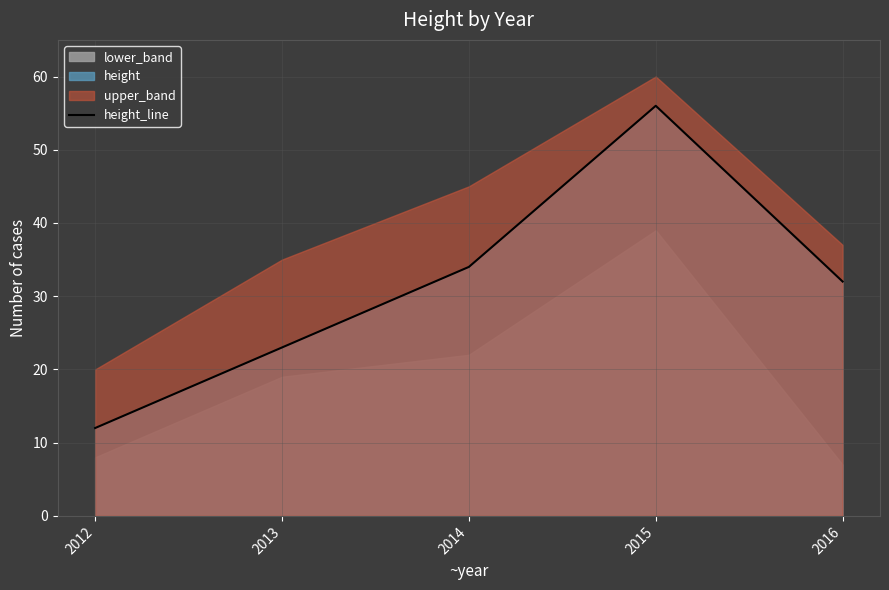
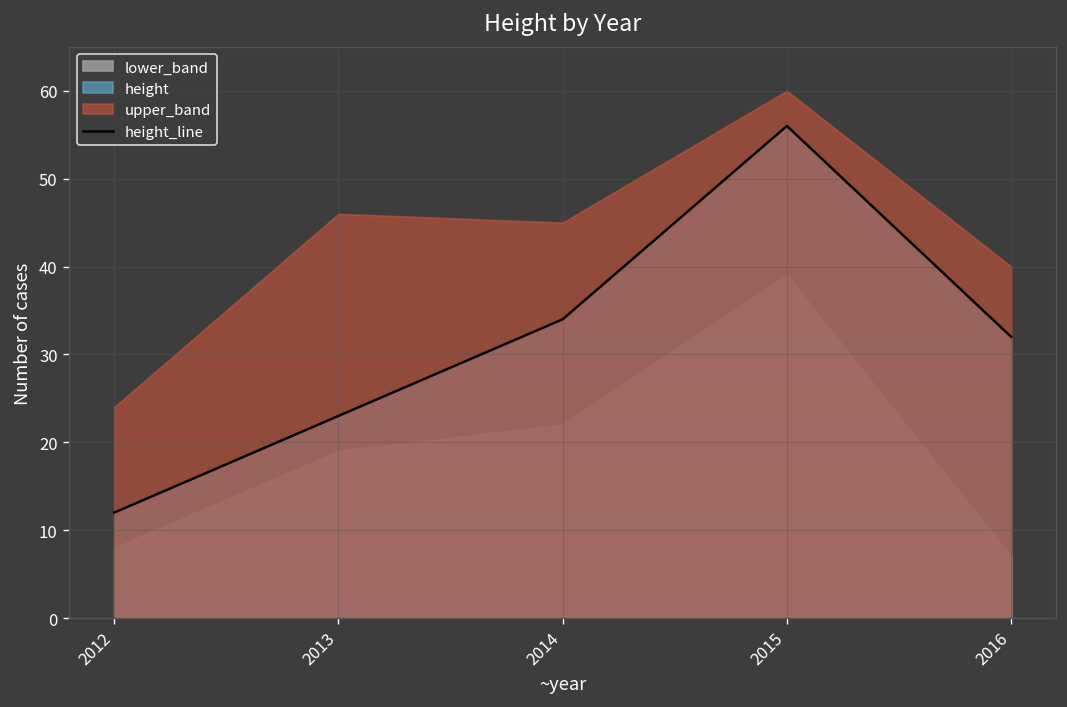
  {
    "lower_band": {
      "2012": 8,
      "2013": 19,
      "2014": 22,
      "2015": 39,
      "2016": 7
    },
    "height": {
      "2012": 12,
      "2013": 23,
      "2014": 34,
      "2015": 56,
      "2016": 32
    },
    "upper_band": {
-     "2012": 20,
-     "2013": 35,
+     "2012": 24,
+     "2013": 46,
      "2014": 45,
      "2015": 60,
-     "2016": 37
+     "2016": 40
    }
  }
